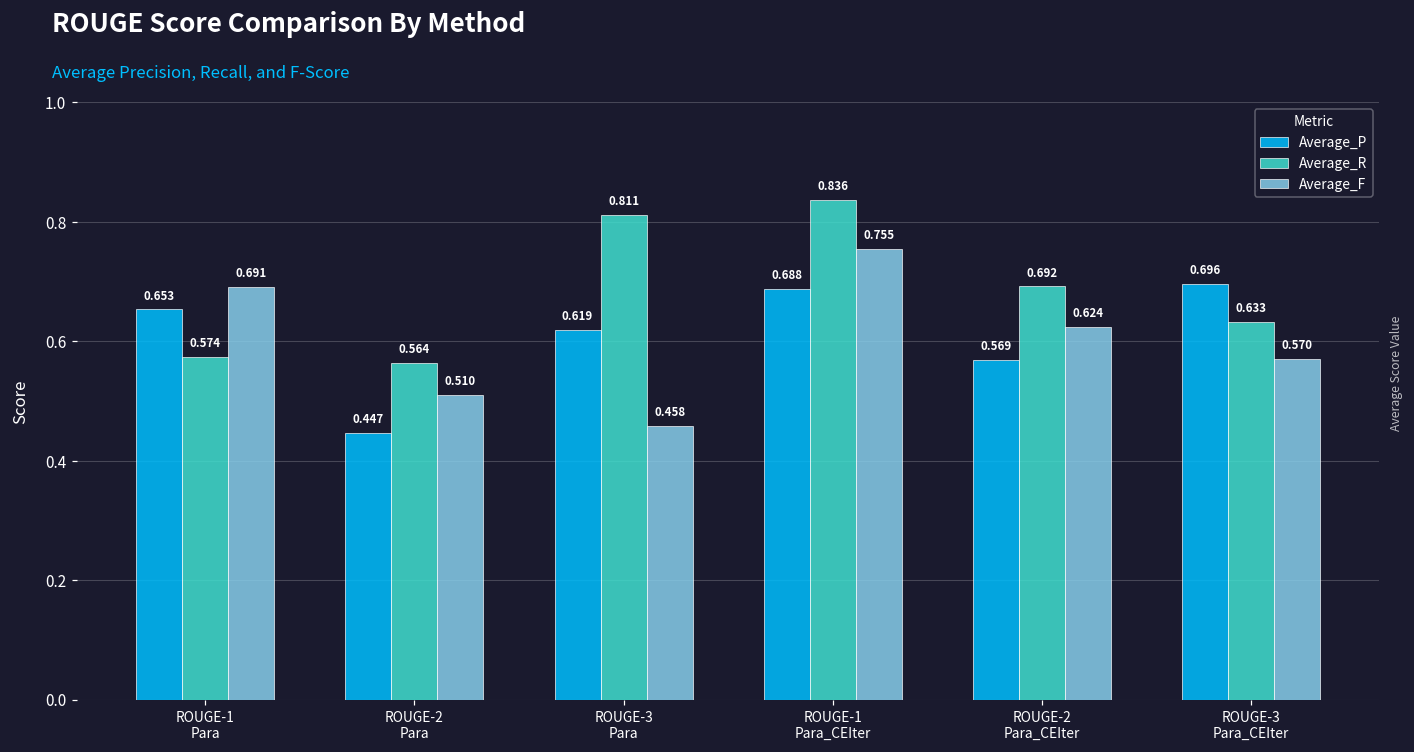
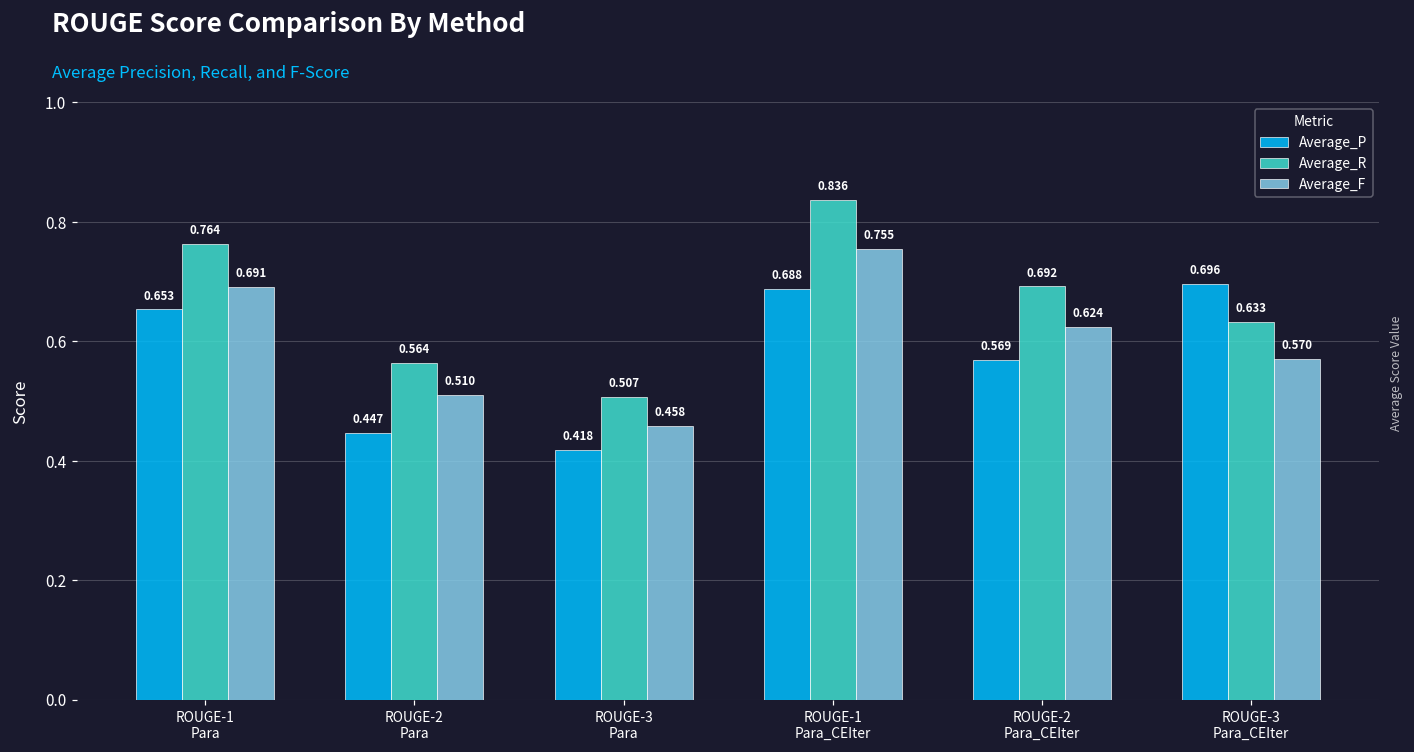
  {
    "Average_P": {
      "ROUGE-1 Para": 0.653,
      "ROUGE-2 Para": 0.447,
-     "ROUGE-3 Para": 0.619,
+     "ROUGE-3 Para": 0.418,
      "ROUGE-1 Para_CEIter": 0.688,
      "ROUGE-2 Para_CEIter": 0.569,
      "ROUGE-3 Para_CEIter": 0.696
    },
    "Average_R": {
-     "ROUGE-1 Para": 0.574,
+     "ROUGE-1 Para": 0.764,
      "ROUGE-2 Para": 0.564,
-     "ROUGE-3 Para": 0.811,
+     "ROUGE-3 Para": 0.507,
      "ROUGE-1 Para_CEIter": 0.836,
      "ROUGE-2 Para_CEIter": 0.692,
      "ROUGE-3 Para_CEIter": 0.633
    },
    "Average_F": {
      "ROUGE-1 Para": 0.691,
      "ROUGE-2 Para": 0.510,
      "ROUGE-3 Para": 0.458,
      "ROUGE-1 Para_CEIter": 0.755,
      "ROUGE-2 Para_CEIter": 0.624,
      "ROUGE-3 Para_CEIter": 0.570
    }
  }
